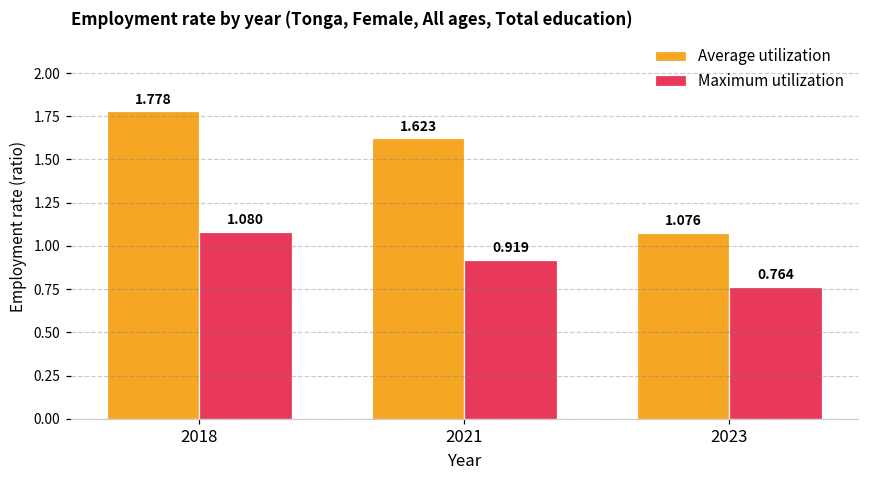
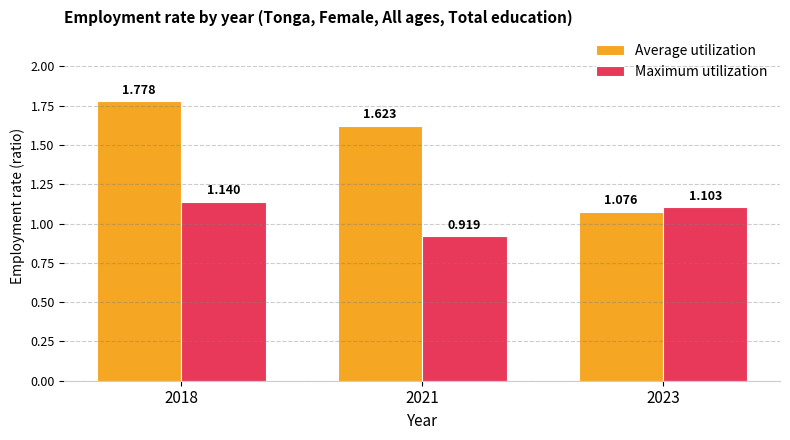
  {
    "Average utilization": {
      "2018": 1.778,
      "2021": 1.623,
      "2023": 1.076
    },
    "Maximum utilization": {
-     "2018": 1.080,
+     "2018": 1.140,
      "2021": 0.919,
-     "2023": 0.764
+     "2023": 1.103
    }
  }
